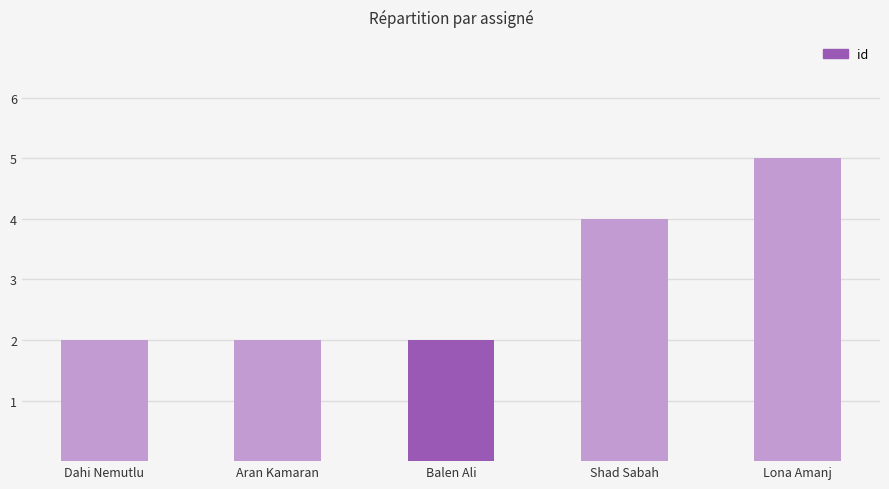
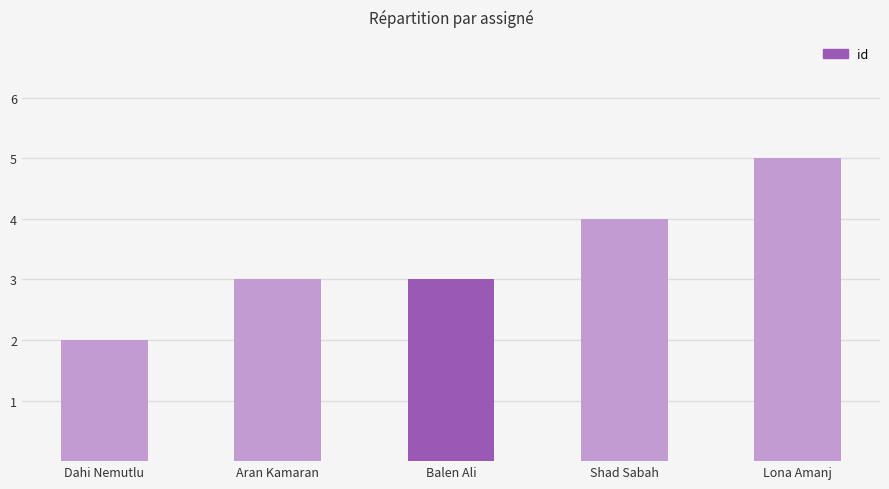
  {
    "Dahi Nemutlu": 2,
-   "Aran Kamaran": 2,
-   "Balen Ali": 2,
+   "Aran Kamaran": 3,
+   "Balen Ali": 3,
    "Shad Sabah": 4,
    "Lona Amanj": 5
  }
